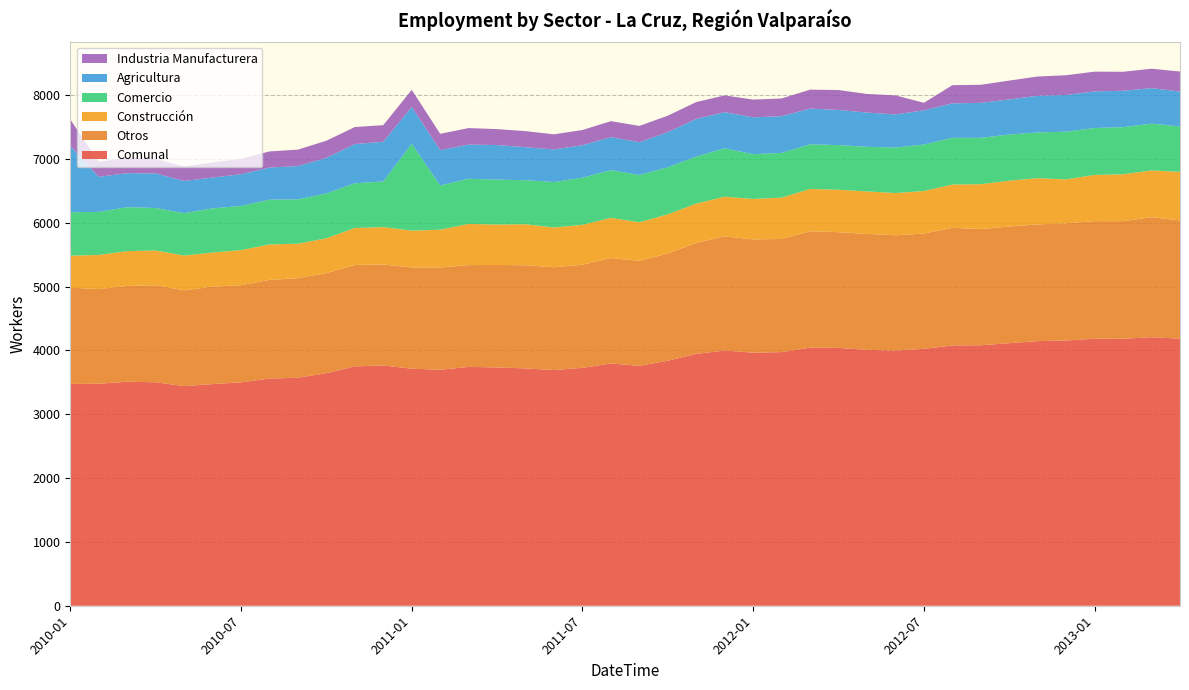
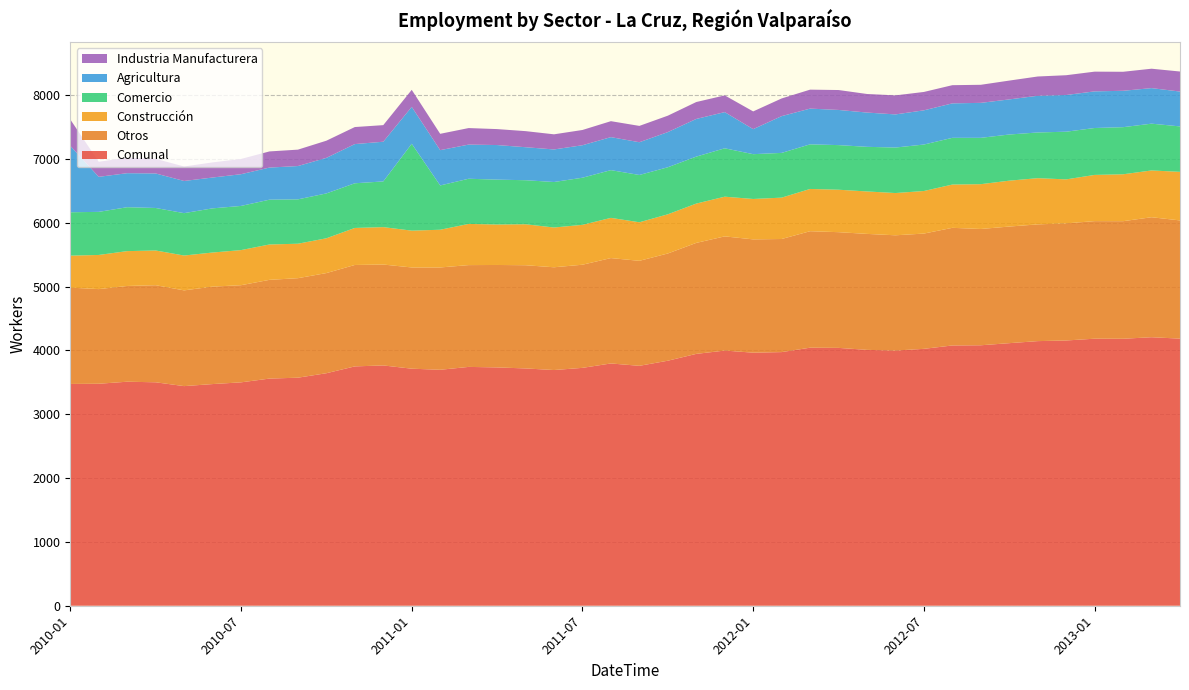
  {
    "Comercio": {
      "2010-01": 700,
      "2010-07": 700,
      "2011-01": 1400,
      "2011-07": 700,
      "2012-01": 700,
      "2012-07": 700,
      "2013-01": 700
    },
    "Agricultura": {
      "2010-01": 1000,
      "2010-07": 500,
      "2011-01": 600,
      "2011-07": 500,
-     "2012-01": 600,
+     "2012-01": 400,
      "2012-07": 500,
      "2013-01": 600
    },
    "Industria Manufacturera": {
      "2010-01": 400,
      "2011-01": 300,
      "2011-07": 200,
      "2012-01": 300,
-     "2012-07": 100,
+     "2012-07": 300,
      "2013-01": 300
    }
  }
